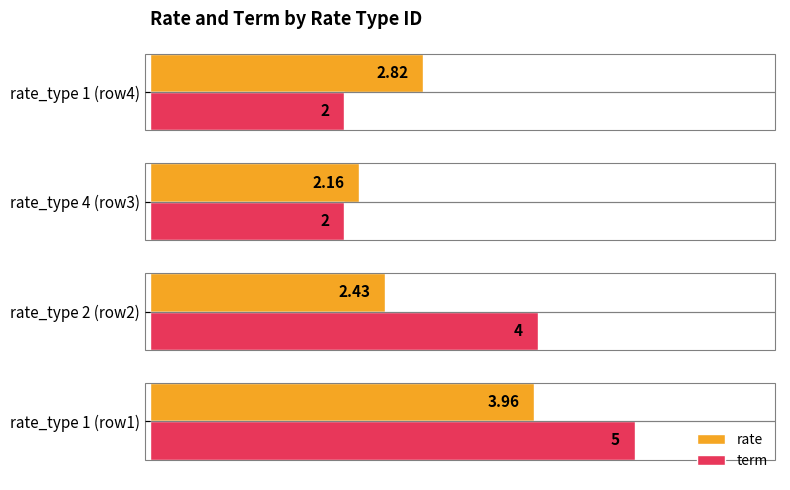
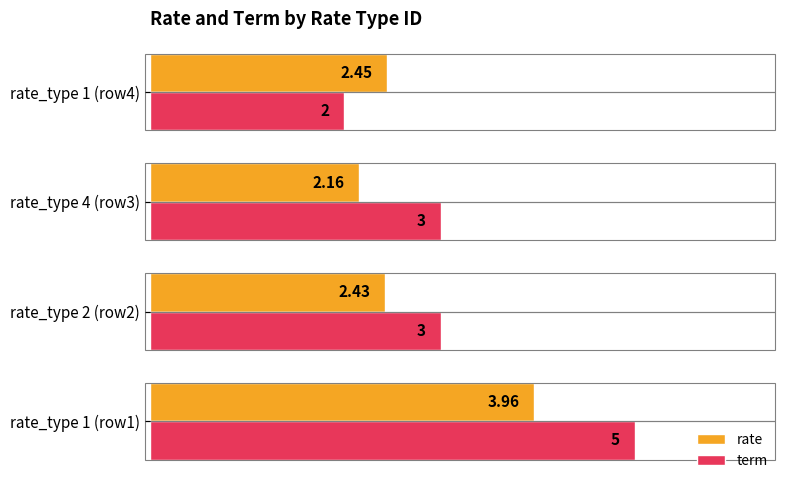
  {
    "rate": {
-     "rate_type 1 (row4)": 2.82,
+     "rate_type 1 (row4)": 2.45,
      "rate_type 4 (row3)": 2.16,
      "rate_type 2 (row2)": 2.43,
      "rate_type 1 (row1)": 3.96
    },
    "term": {
      "rate_type 1 (row4)": 2,
-     "rate_type 4 (row3)": 2,
-     "rate_type 2 (row2)": 4,
+     "rate_type 4 (row3)": 3,
+     "rate_type 2 (row2)": 3,
      "rate_type 1 (row1)": 5
    }
  }
